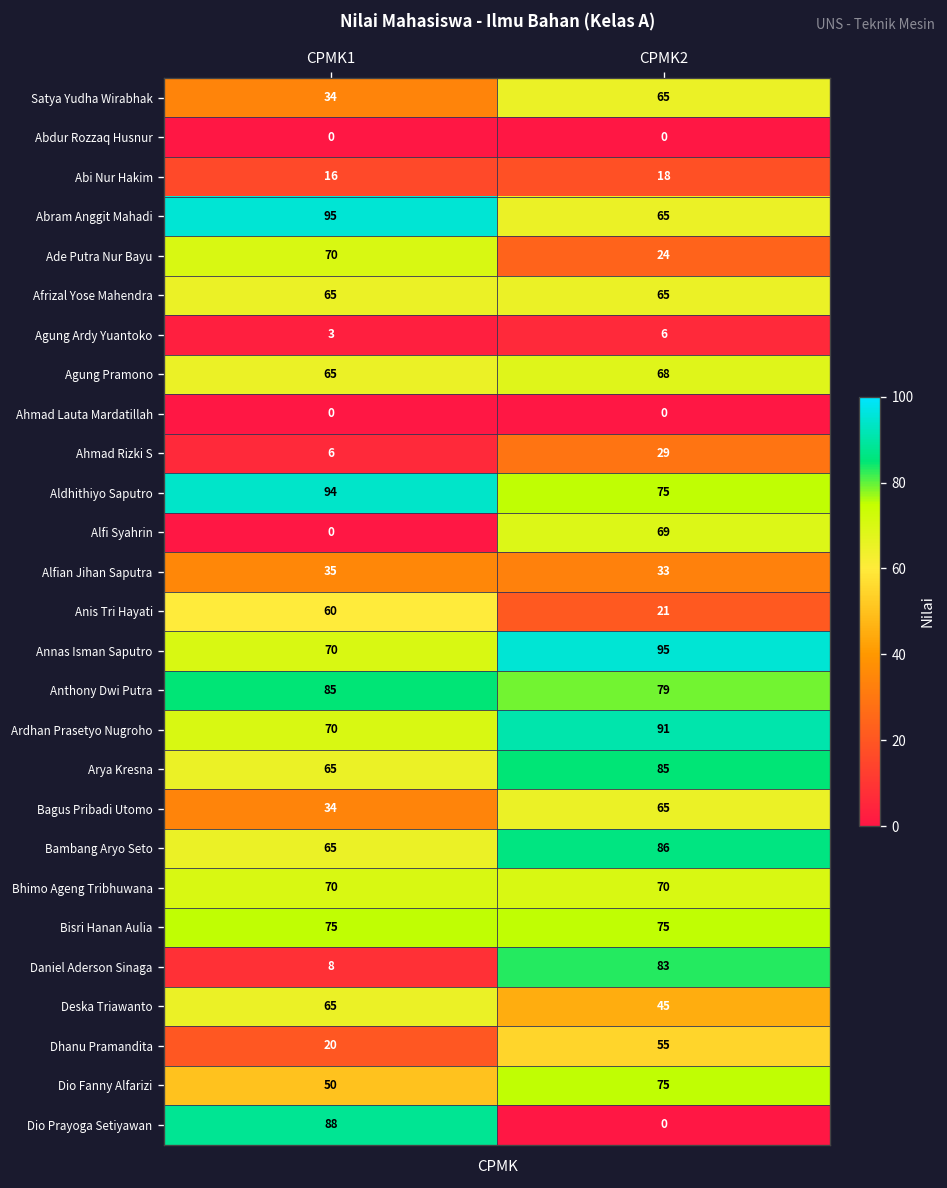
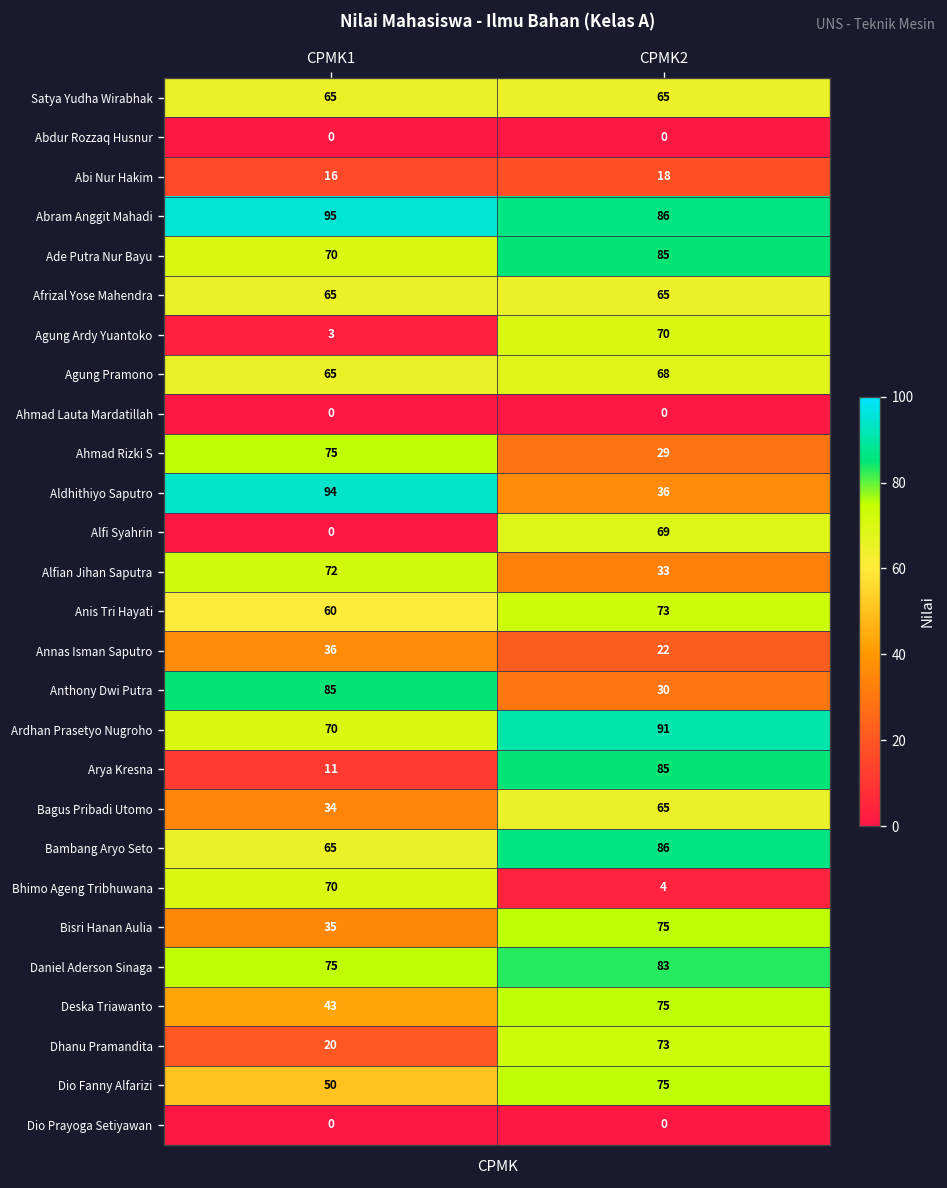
  {
    "Satya Yudha Wirabhak": {
-     "CPMK1": 34,
+     "CPMK1": 65,
      "CPMK2": 65
    },
    "Abdur Rozzaq Husnur": {
      "CPMK1": 0,
      "CPMK2": 0
    },
    "Abi Nur Hakim": {
      "CPMK1": 16,
      "CPMK2": 18
    },
    "Abram Anggit Mahadi": {
      "CPMK1": 95,
-     "CPMK2": 65
+     "CPMK2": 86
    },
    "Ade Putra Nur Bayu": {
      "CPMK1": 70,
-     "CPMK2": 24
+     "CPMK2": 85
    },
    "Afrizal Yose Mahendra": {
      "CPMK1": 65,
      "CPMK2": 65
    },
    "Agung Ardy Yuantoko": {
      "CPMK1": 3,
-     "CPMK2": 6
+     "CPMK2": 70
    },
    "Agung Pramono": {
      "CPMK1": 65,
      "CPMK2": 68
    },
    "Ahmad Lauta Mardatillah": {
      "CPMK1": 0,
      "CPMK2": 0
    },
    "Ahmad Rizki S": {
-     "CPMK1": 6,
+     "CPMK1": 75,
      "CPMK2": 29
    },
    "Aldhithiyo Saputro": {
      "CPMK1": 94,
-     "CPMK2": 75
+     "CPMK2": 36
    },
    "Alfi Syahrin": {
      "CPMK1": 0,
      "CPMK2": 69
    },
    "Alfian Jihan Saputra": {
-     "CPMK1": 35,
+     "CPMK1": 72,
      "CPMK2": 33
    },
    "Anis Tri Hayati": {
      "CPMK1": 60,
-     "CPMK2": 21
+     "CPMK2": 73
    },
    "Annas Isman Saputro": {
-     "CPMK1": 70,
-     "CPMK2": 95
+     "CPMK1": 36,
+     "CPMK2": 22
    },
    "Anthony Dwi Putra": {
      "CPMK1": 85,
-     "CPMK2": 79
+     "CPMK2": 30
    },
    "Ardhan Prasetyo Nugroho": {
      "CPMK1": 70,
      "CPMK2": 91
    },
    "Arya Kresna": {
-     "CPMK1": 65,
+     "CPMK1": 11,
      "CPMK2": 85
    },
    "Bagus Pribadi Utomo": {
      "CPMK1": 34,
      "CPMK2": 65
    },
    "Bambang Aryo Seto": {
      "CPMK1": 65,
      "CPMK2": 86
    },
    "Bhimo Ageng Tribhuwana": {
      "CPMK1": 70,
-     "CPMK2": 70
+     "CPMK2": 4
    },
    "Bisri Hanan Aulia": {
-     "CPMK1": 75,
+     "CPMK1": 35,
      "CPMK2": 75
    },
    "Daniel Aderson Sinaga": {
-     "CPMK1": 8,
+     "CPMK1": 75,
      "CPMK2": 83
    },
    "Deska Triawanto": {
-     "CPMK1": 65,
-     "CPMK2": 45
+     "CPMK1": 43,
+     "CPMK2": 75
    },
    "Dhanu Pramandita": {
      "CPMK1": 20,
-     "CPMK2": 55
+     "CPMK2": 73
    },
    "Dio Fanny Alfarizi": {
      "CPMK1": 50,
      "CPMK2": 75
    },
    "Dio Prayoga Setiyawan": {
-     "CPMK1": 88,
+     "CPMK1": 0,
      "CPMK2": 0
    }
  }
